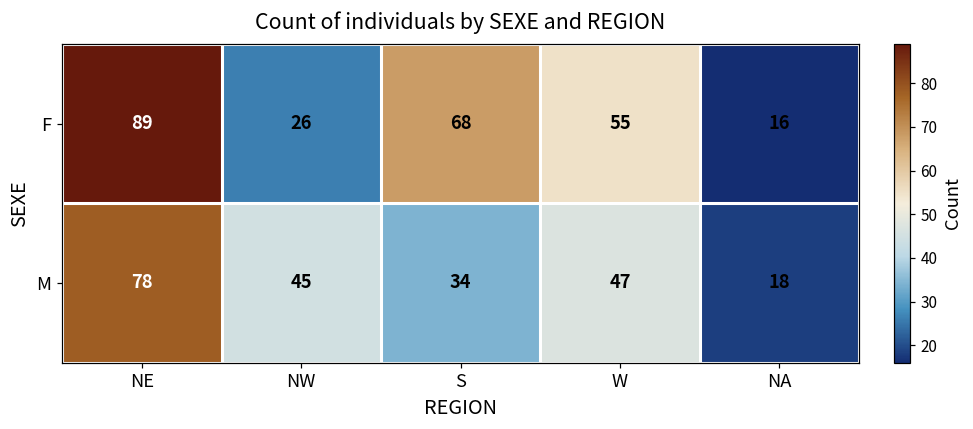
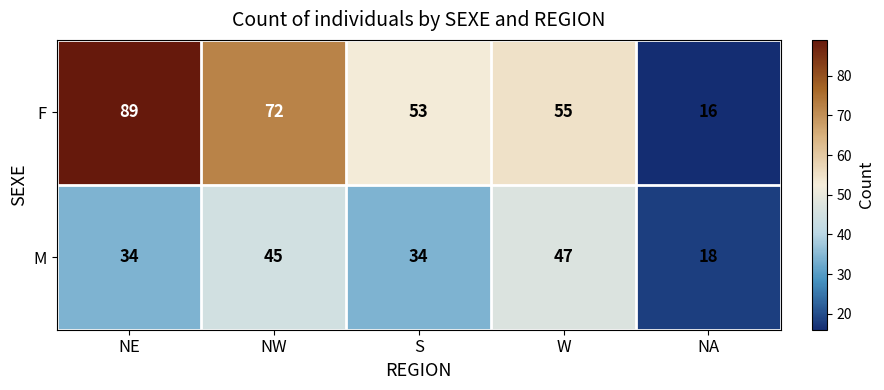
  {
    "F": {
      "NE": 89,
-     "NW": 26,
-     "S": 68,
+     "NW": 72,
+     "S": 53,
      "W": 55,
      "NA": 16
    },
    "M": {
-     "NE": 78,
+     "NE": 34,
      "NW": 45,
      "S": 34,
      "W": 47,
      "NA": 18
    }
  }
